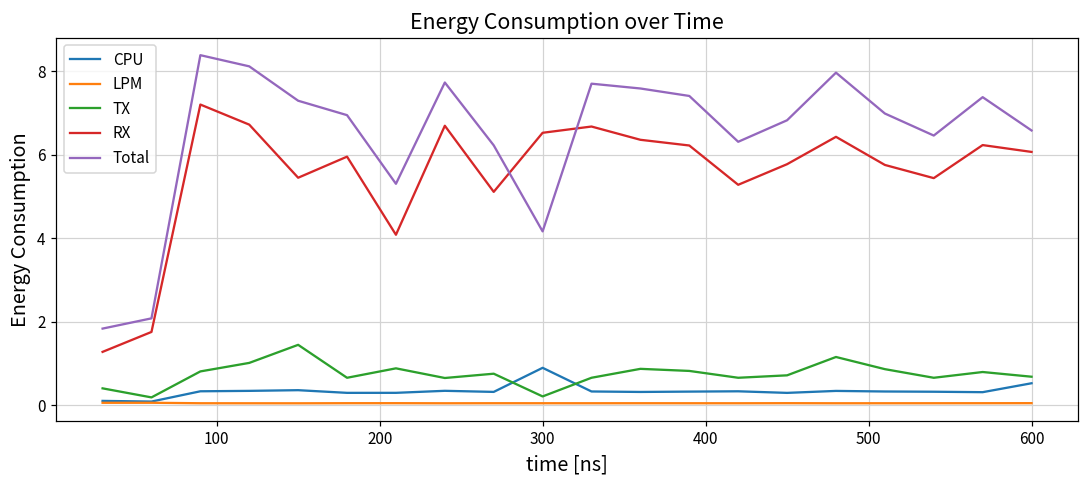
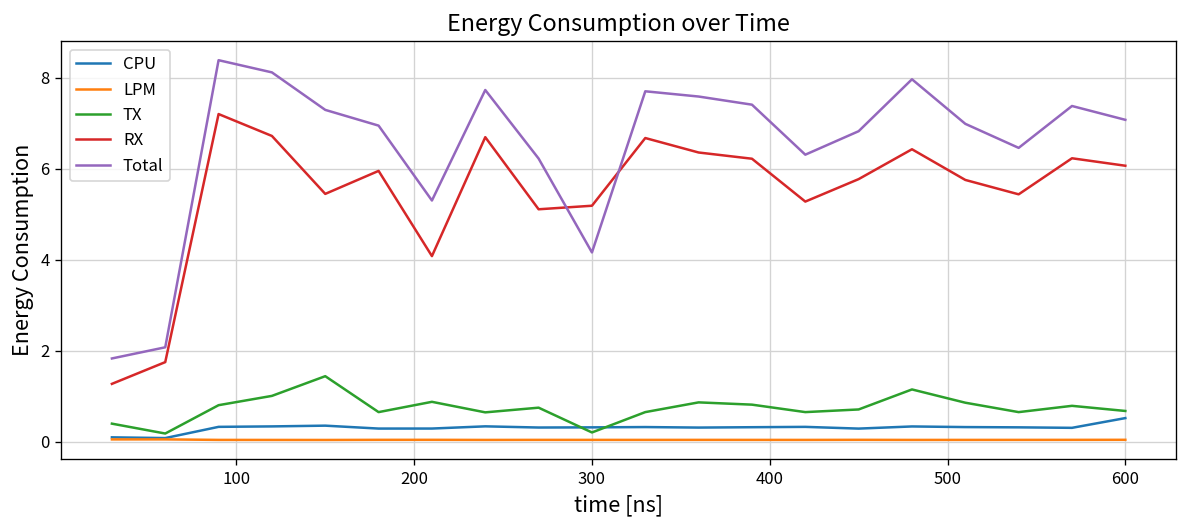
  {
    "CPU": {
-     "300": 0.9,
+     "300": 0.3,
      "600": 0.5
    },
    "LPM": {
      "300": 0.0,
      "600": 0.0
    },
    "TX": {
      "300": 0.2,
      "600": 0.7
    },
    "RX": {
-     "300": 6.5,
+     "300": 5.2,
      "600": 6.1
    },
    "Total": {
      "300": 4.2,
-     "600": 6.6
+     "600": 7.1
    }
  }
